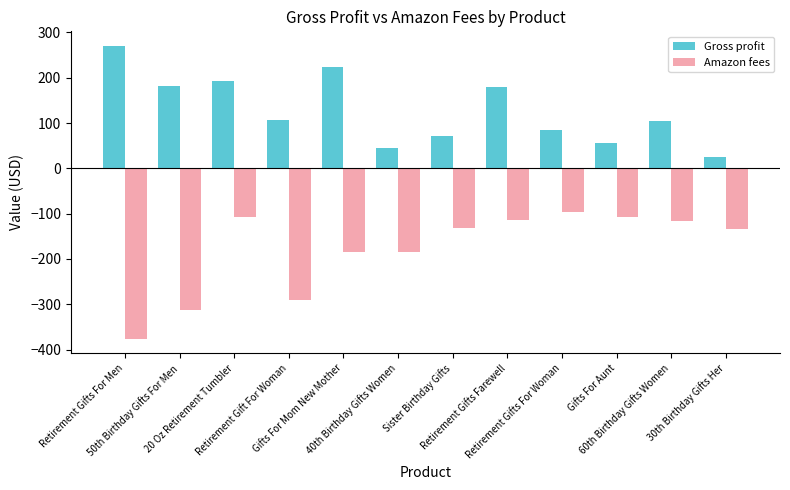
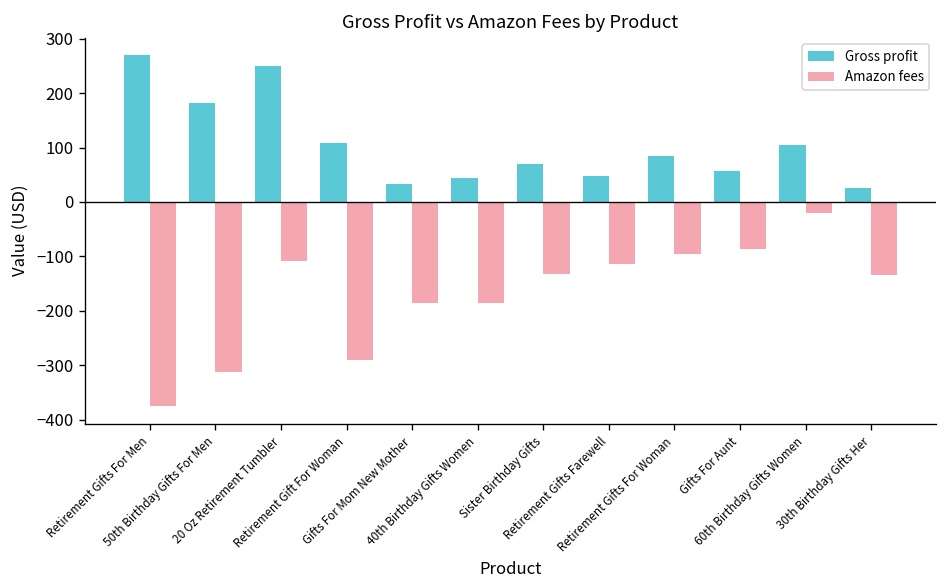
  {
    "Gross profit": {
      "Retirement Gifts For Men": 270,
      "50th Birthday Gifts For Men": 180,
-     "20 Oz Retirement Tumbler": 190,
+     "20 Oz Retirement Tumbler": 250,
      "Retirement Gift For Woman": 110,
-     "Gifts For Mom New Mother": 220,
+     "Gifts For Mom New Mother": 30,
      "40th Birthday Gifts Women": 40,
      "Sister Birthday Gifts": 70,
-     "Retirement Gifts Farewell": 180,
+     "Retirement Gifts Farewell": 50,
      "Retirement Gifts For Woman": 80,
      "Gifts For Aunt": 60,
      "60th Birthday Gifts Women": 100,
      "30th Birthday Gifts Her": 20
    },
    "Amazon fees": {
      "Retirement Gifts For Men": -380,
      "50th Birthday Gifts For Men": -310,
      "20 Oz Retirement Tumbler": -110,
      "Retirement Gift For Woman": -290,
      "Gifts For Mom New Mother": -180,
      "40th Birthday Gifts Women": -190,
      "Sister Birthday Gifts": -130,
      "Retirement Gifts Farewell": -110,
      "Retirement Gifts For Woman": -100,
-     "Gifts For Aunt": -110,
-     "60th Birthday Gifts Women": -120,
+     "Gifts For Aunt": -90,
+     "60th Birthday Gifts Women": -20,
      "30th Birthday Gifts Her": -130
    }
  }
